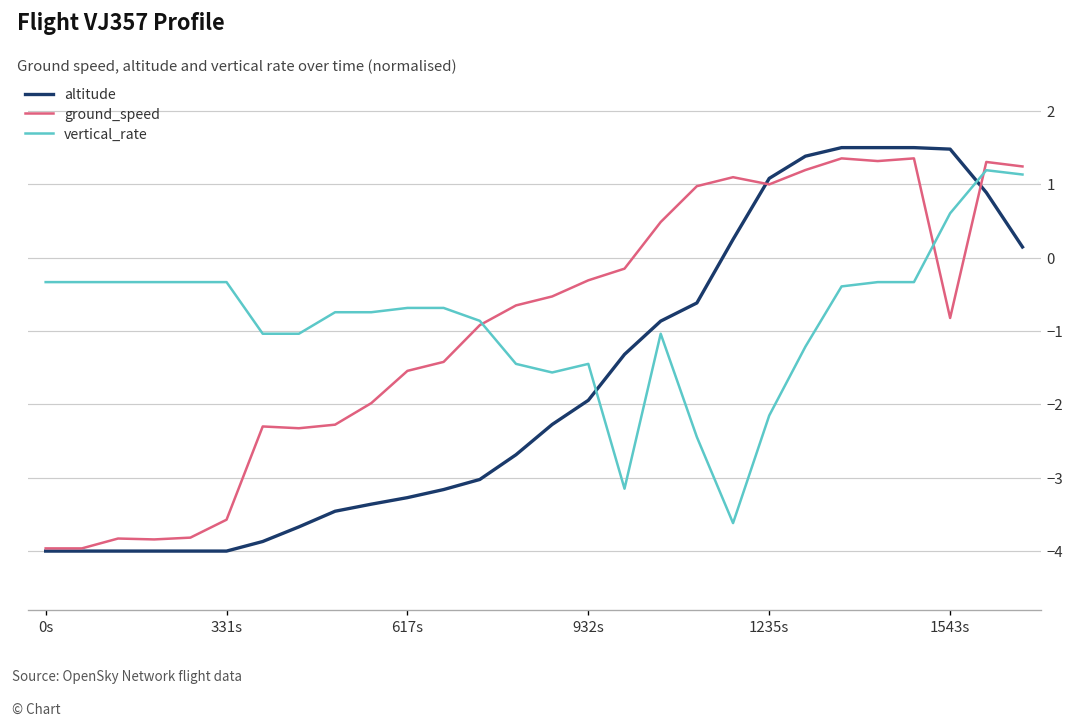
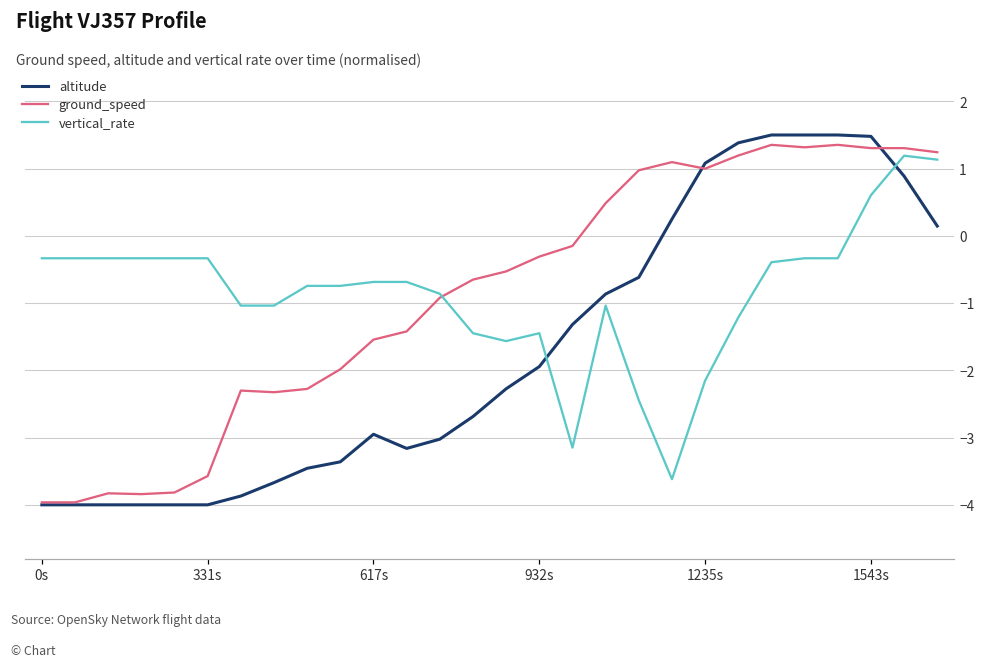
  {
    "altitude": {
      "331s": -4.0,
-     "617s": -3.3,
+     "617s": -3.0,
      "932s": -1.9,
      "1235s": 1.1,
      "1543s": 1.5
    },
    "ground_speed": {
      "331s": -3.6,
      "617s": -1.5,
      "932s": -0.3,
      "1235s": 1.0,
-     "1543s": -0.8
+     "1543s": 1.3
    },
    "vertical_rate": {
      "0s": -0.3,
      "331s": -0.3,
      "617s": -0.7,
      "932s": -1.4,
      "1235s": -2.2,
      "1543s": 0.6
    }
  }
